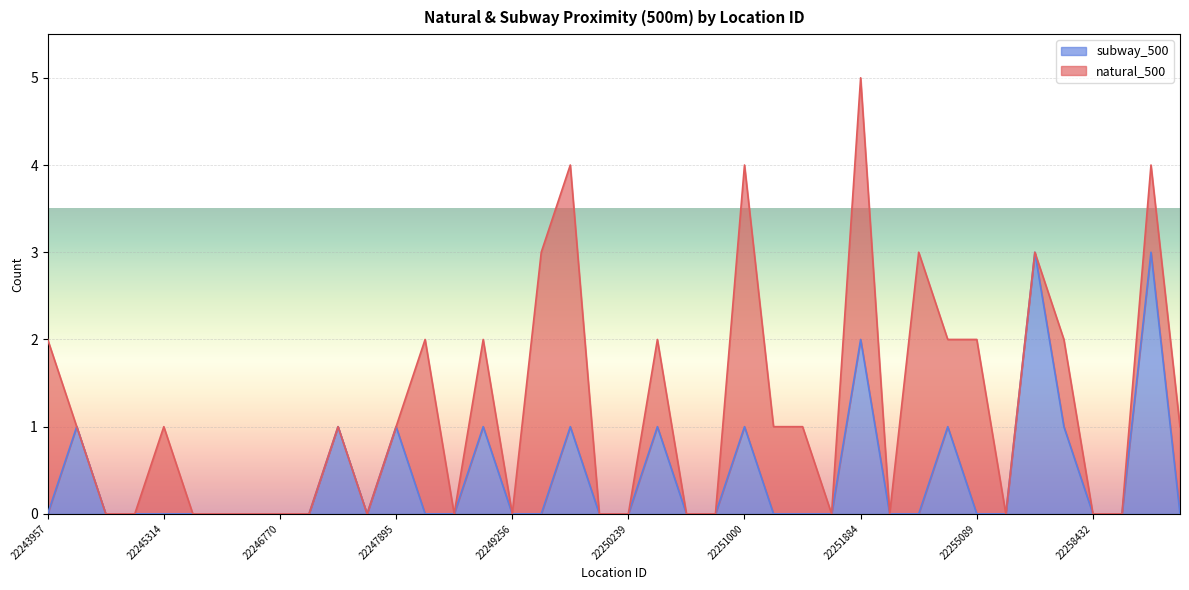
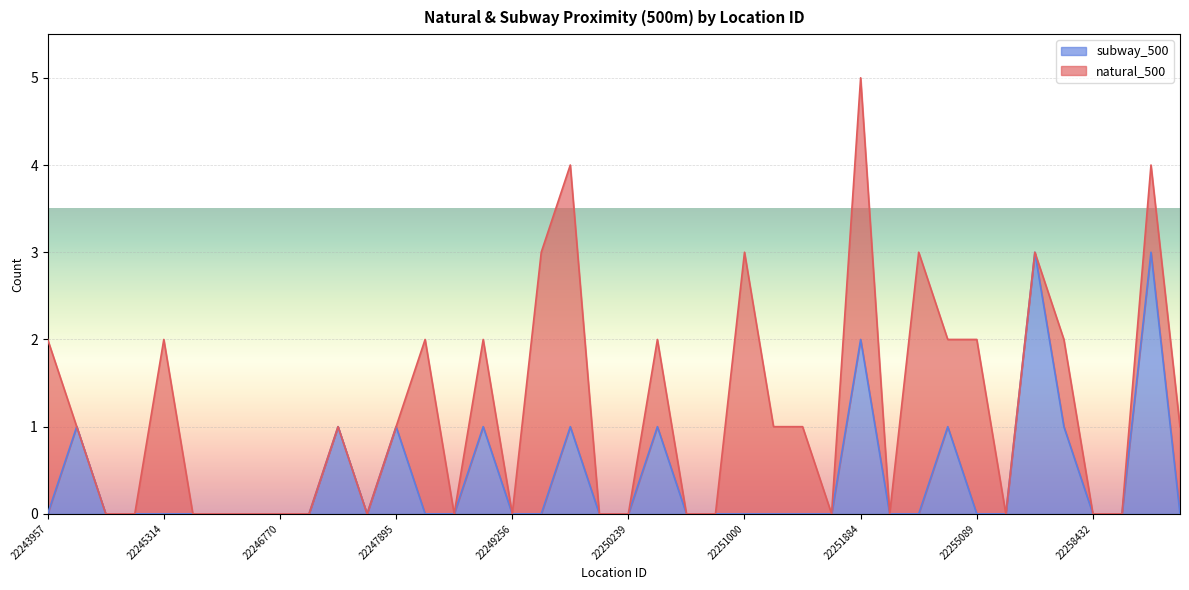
  {
    "subway_500": {
      "22243957": 0,
      "22245314": 0,
-     "22251000": 1,
+     "22251000": 0,
      "22251884": 2,
      "22255089": 0
    },
    "natural_500": {
      "22243957": 2,
-     "22245314": 1,
+     "22245314": 2,
      "22251000": 3,
      "22251884": 3,
      "22255089": 2
    }
  }
